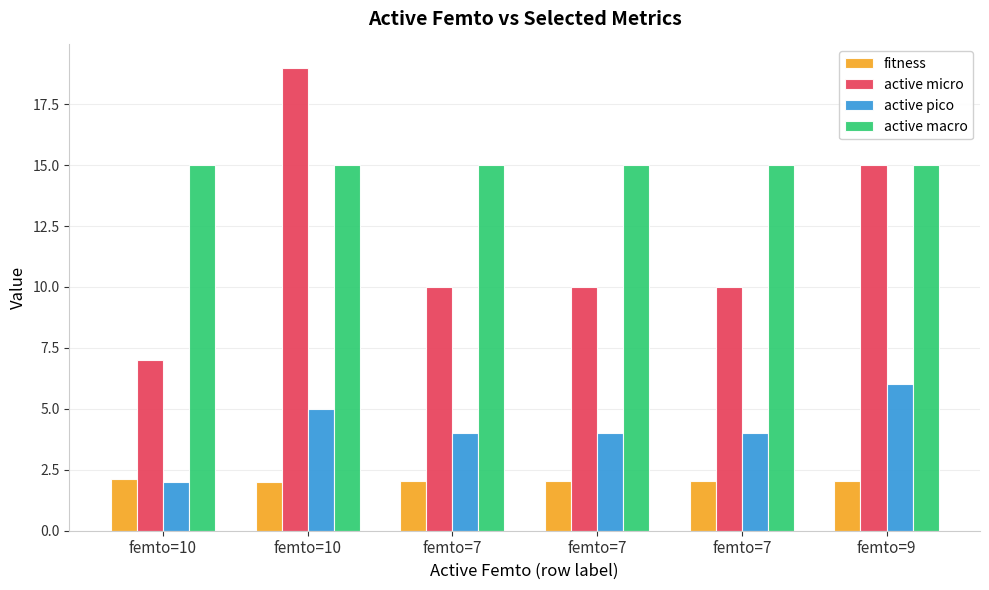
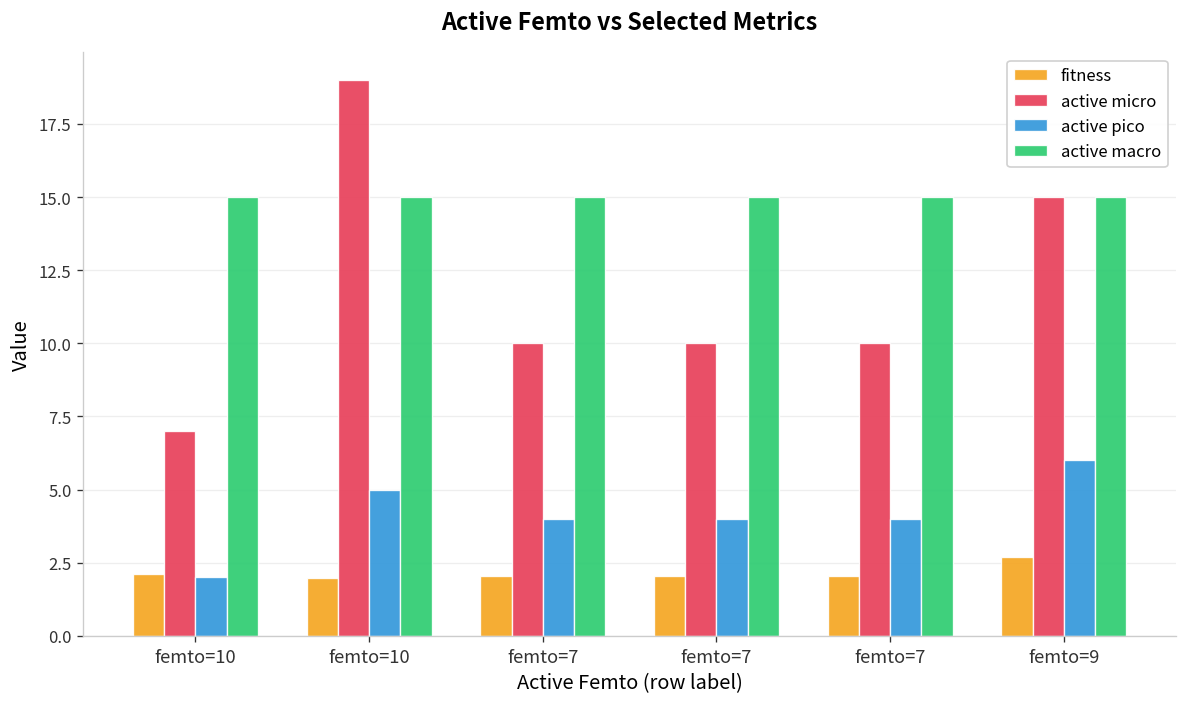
  {
    "fitness": {
-     "femto=9": 2.0
+     "femto=9": 2.7
    },
    "active micro": {
      "femto=9": 15.0
    },
    "active pico": {
      "femto=9": 6.0
    },
    "active macro": {
      "femto=9": 15.0
    }
  }
